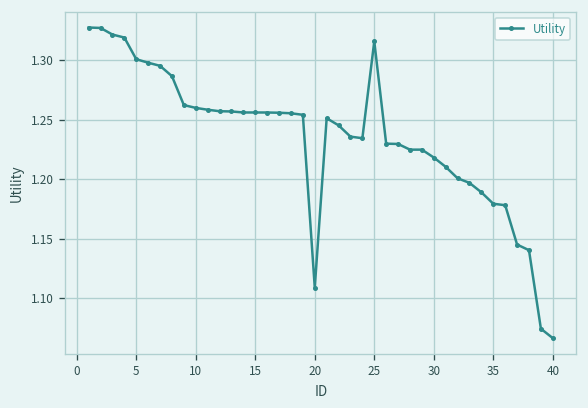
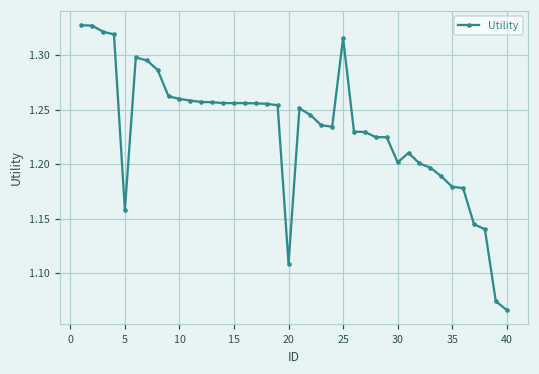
  {
-   "5": 1.30,
+   "5": 1.16,
    "10": 1.26,
    "15": 1.26,
    "20": 1.11,
    "25": 1.32,
-   "30": 1.22,
+   "30": 1.20,
    "35": 1.18,
    "40": 1.07
  }
